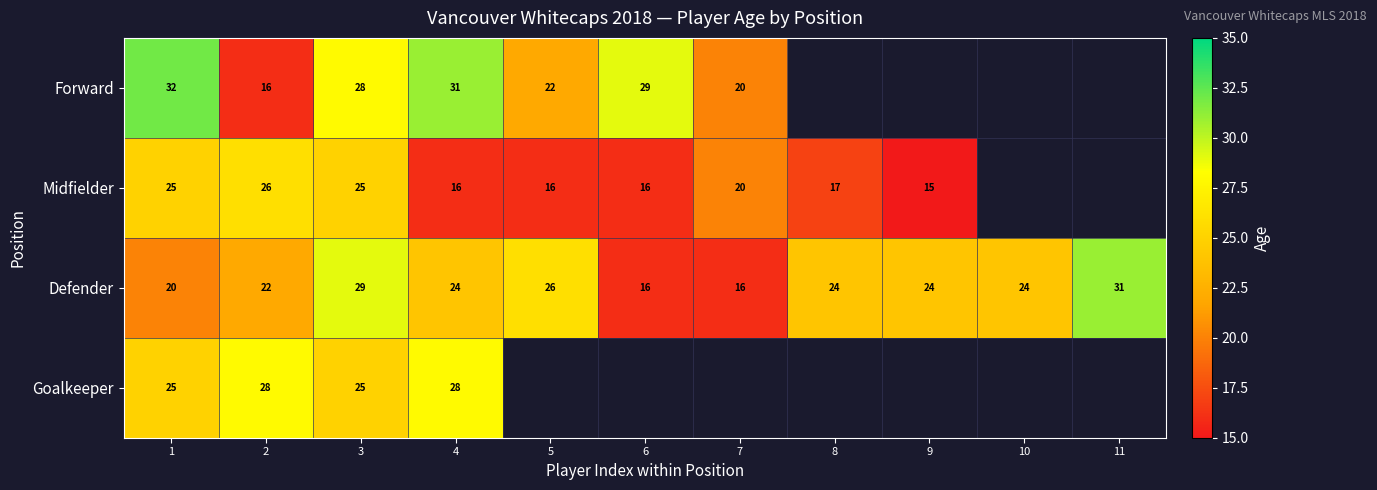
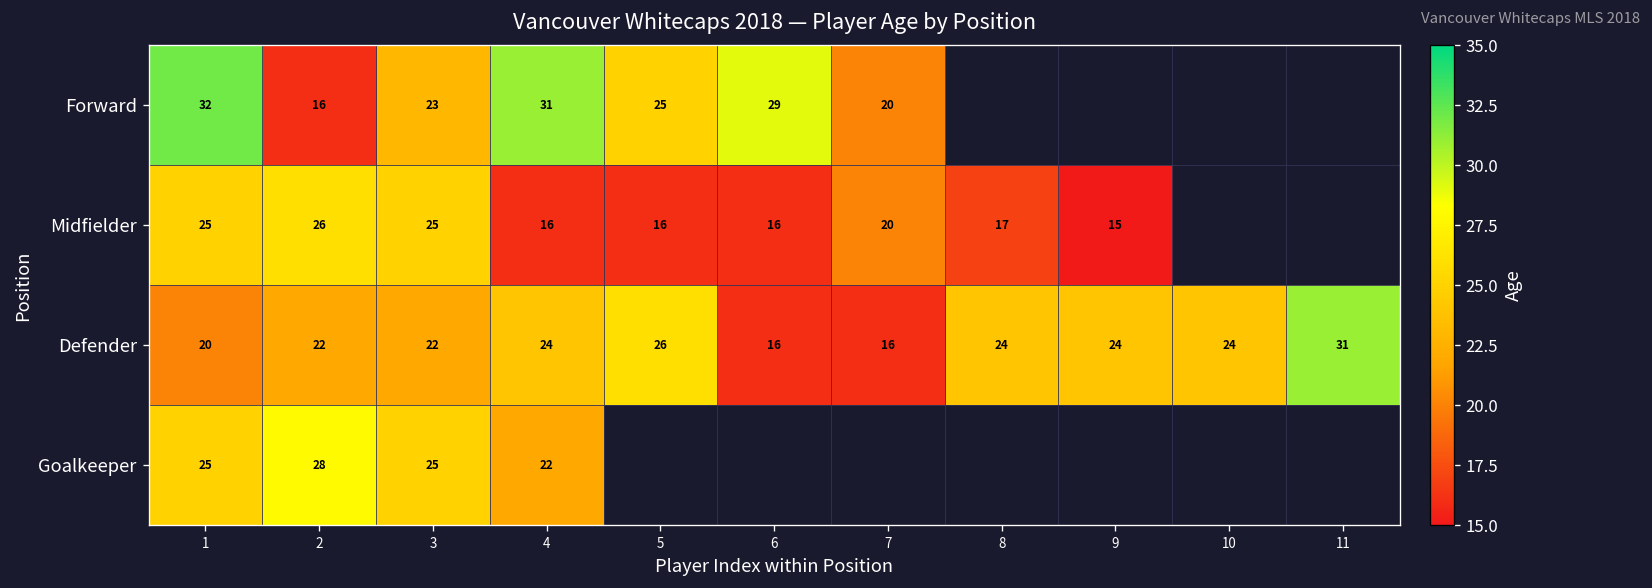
  {
    "Forward": {
      "1": 32,
      "2": 16,
-     "3": 28,
+     "3": 23,
      "4": 31,
-     "5": 22,
+     "5": 25,
      "6": 29,
      "7": 20
    },
    "Midfielder": {
      "1": 25,
      "2": 26,
      "3": 25,
      "4": 16,
      "5": 16,
      "6": 16,
      "7": 20,
      "8": 17,
      "9": 15
    },
    "Defender": {
      "1": 20,
      "2": 22,
-     "3": 29,
+     "3": 22,
      "4": 24,
      "5": 26,
      "6": 16,
      "7": 16,
      "8": 24,
      "9": 24,
      "10": 24,
      "11": 31
    },
    "Goalkeeper": {
      "1": 25,
      "2": 28,
      "3": 25,
-     "4": 28
+     "4": 22
    }
  }
